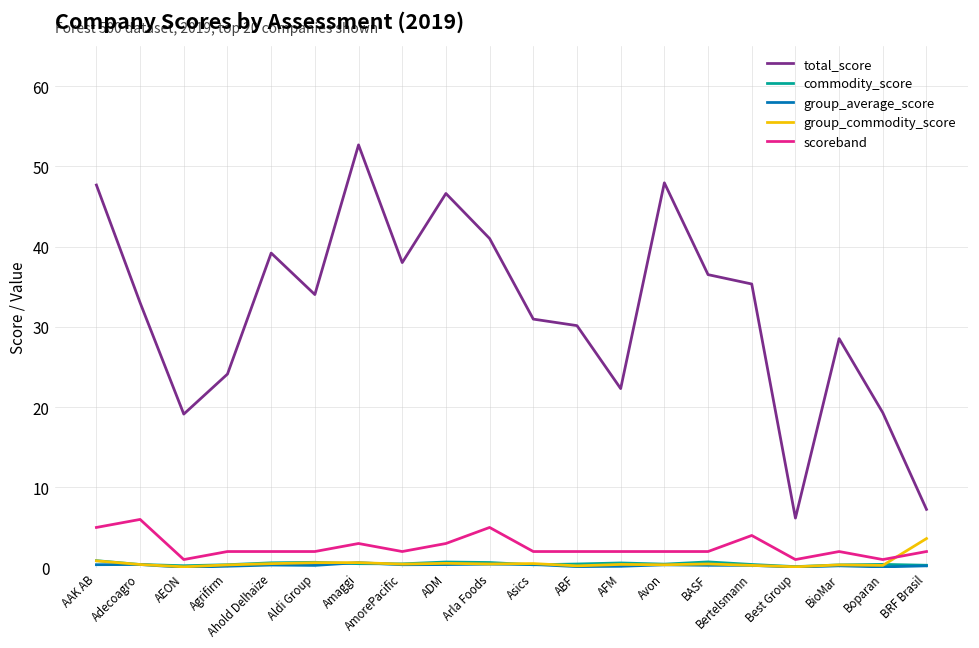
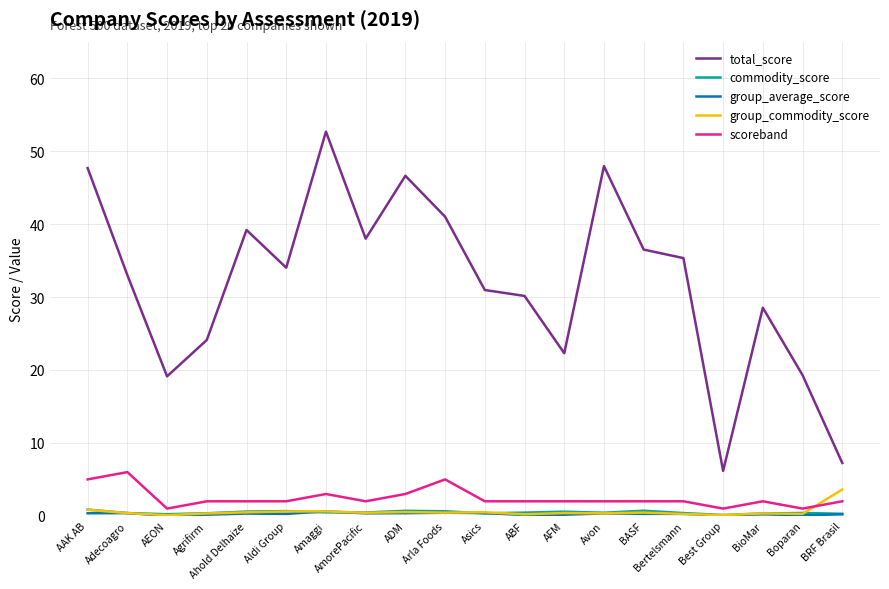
  {
    "total_score": {
      "AAK AB": 48,
      "Adecoagro": 33,
      "AEON": 19,
      "Agrifirm": 24,
      "Ahold Delhaize": 39,
      "Aldi Group": 34,
      "Amaggi": 53,
      "AmorePacific": 38,
      "ADM": 47,
      "Arla Foods": 41,
      "Asics": 31,
      "ABF": 30,
      "AFM": 22,
      "Avon": 48,
      "BASF": 37,
      "Bertelsmann": 35,
      "Best Group": 6,
      "BioMar": 29,
      "Boparan": 19,
      "BRF Brasil": 7
    },
    "group_commodity_score": {
      "BRF Brasil": 4
    },
    "scoreband": {
      "AAK AB": 5,
      "Adecoagro": 6,
      "AEON": 1,
      "Agrifirm": 2,
      "Ahold Delhaize": 2,
      "Aldi Group": 2,
      "Amaggi": 3,
      "AmorePacific": 2,
      "ADM": 3,
      "Arla Foods": 5,
      "Asics": 2,
      "ABF": 2,
      "AFM": 2,
      "Avon": 2,
      "BASF": 2,
-     "Bertelsmann": 4,
+     "Bertelsmann": 2,
      "Best Group": 1,
      "BioMar": 2,
      "Boparan": 1,
      "BRF Brasil": 2
    }
  }
